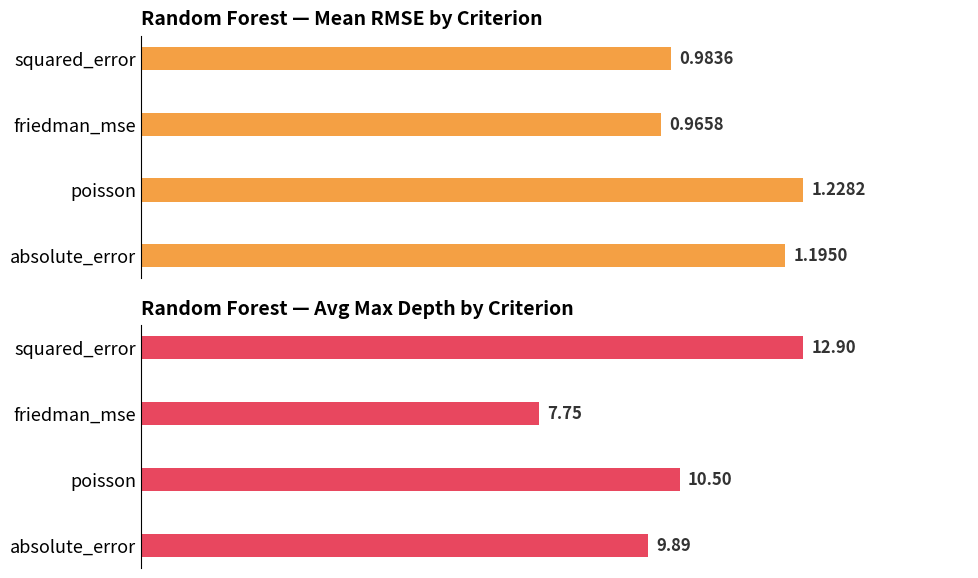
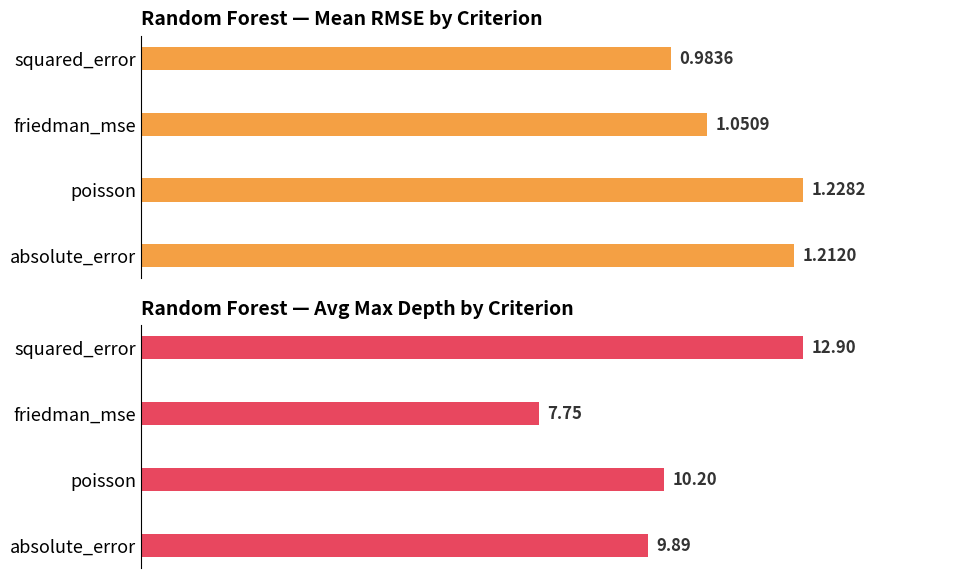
  {
    "Random Forest — Mean RMSE by Criterion": {
      "squared_error": 0.9836,
-     "friedman_mse": 0.9658,
+     "friedman_mse": 1.0509,
      "poisson": 1.2282,
-     "absolute_error": 1.1950
+     "absolute_error": 1.2120
    },
    "Random Forest — Avg Max Depth by Criterion": {
      "squared_error": 12.90,
      "friedman_mse": 7.75,
-     "poisson": 10.50,
+     "poisson": 10.20,
      "absolute_error": 9.89
    }
  }
